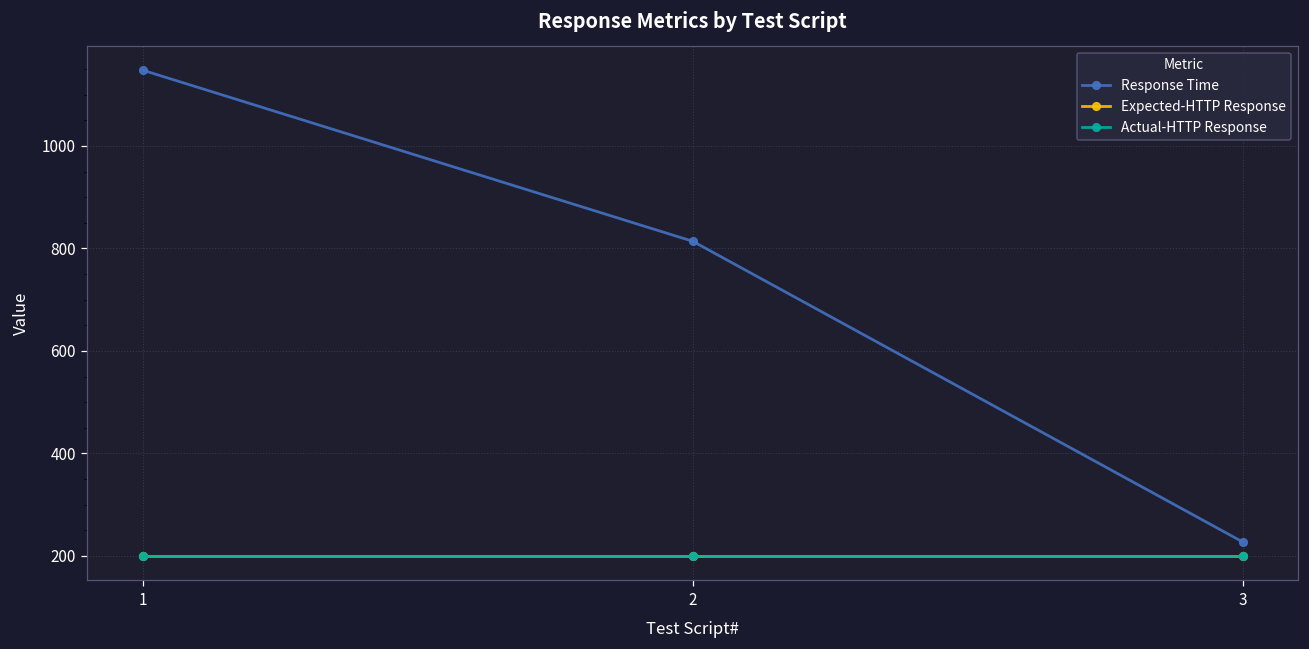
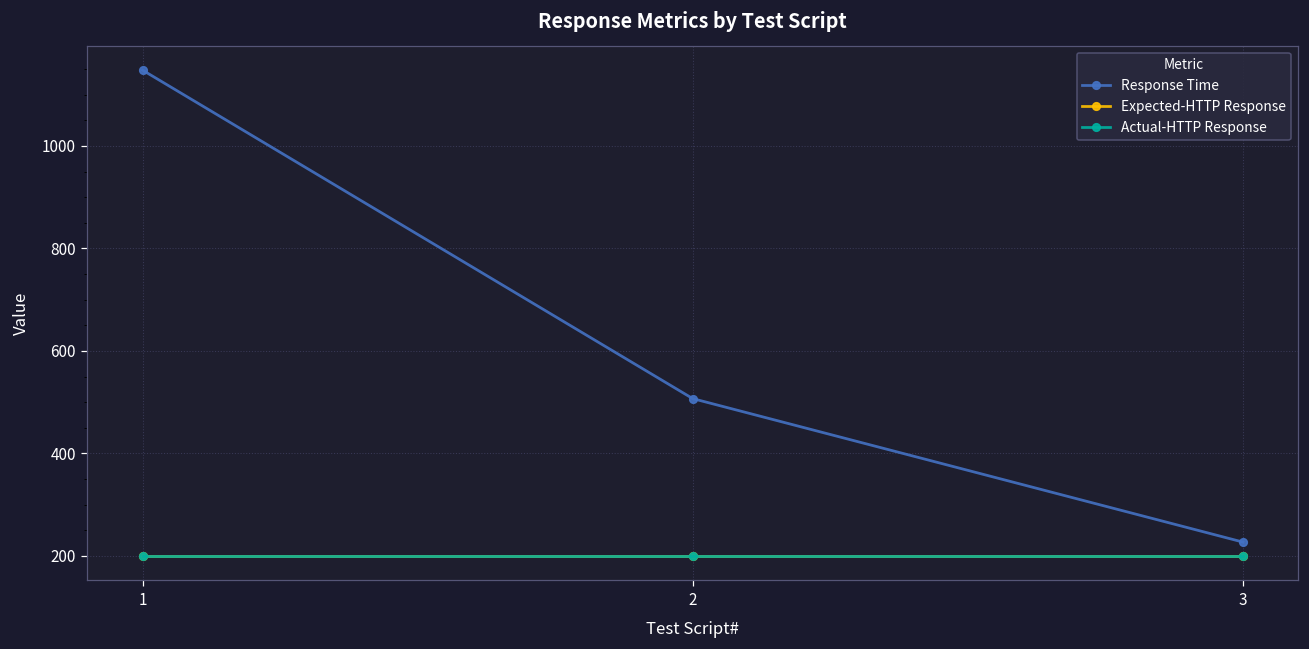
  {
    "Response Time": {
      "1": 1150,
-     "2": 810,
+     "2": 510,
      "3": 230
    },
    "Actual-HTTP Response": {
      "1": 200,
      "2": 200,
      "3": 200
    }
  }
